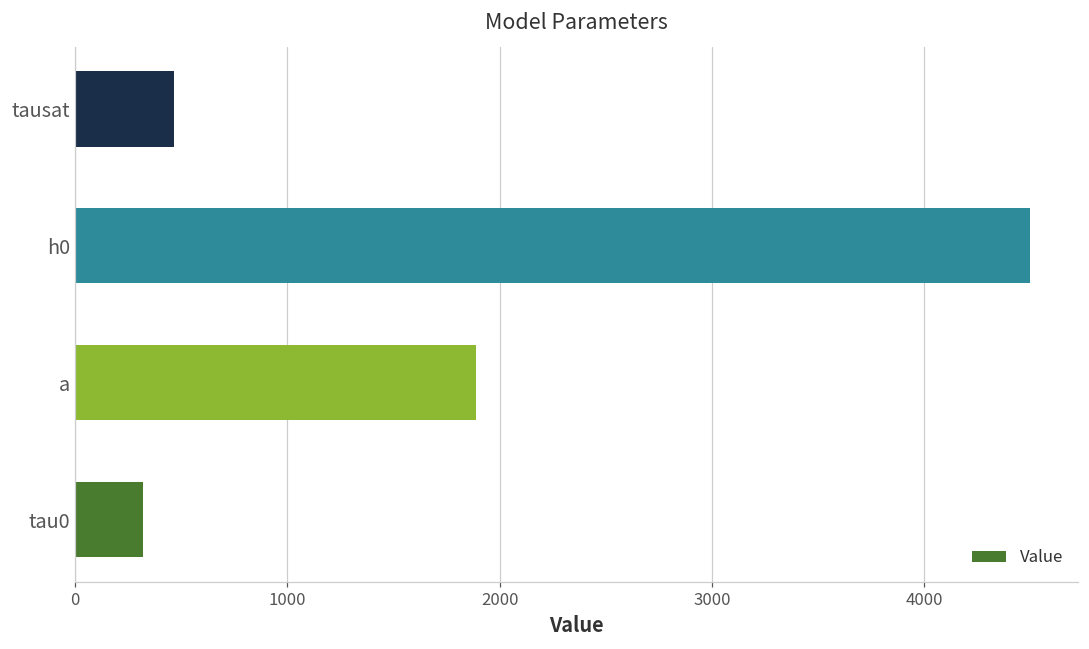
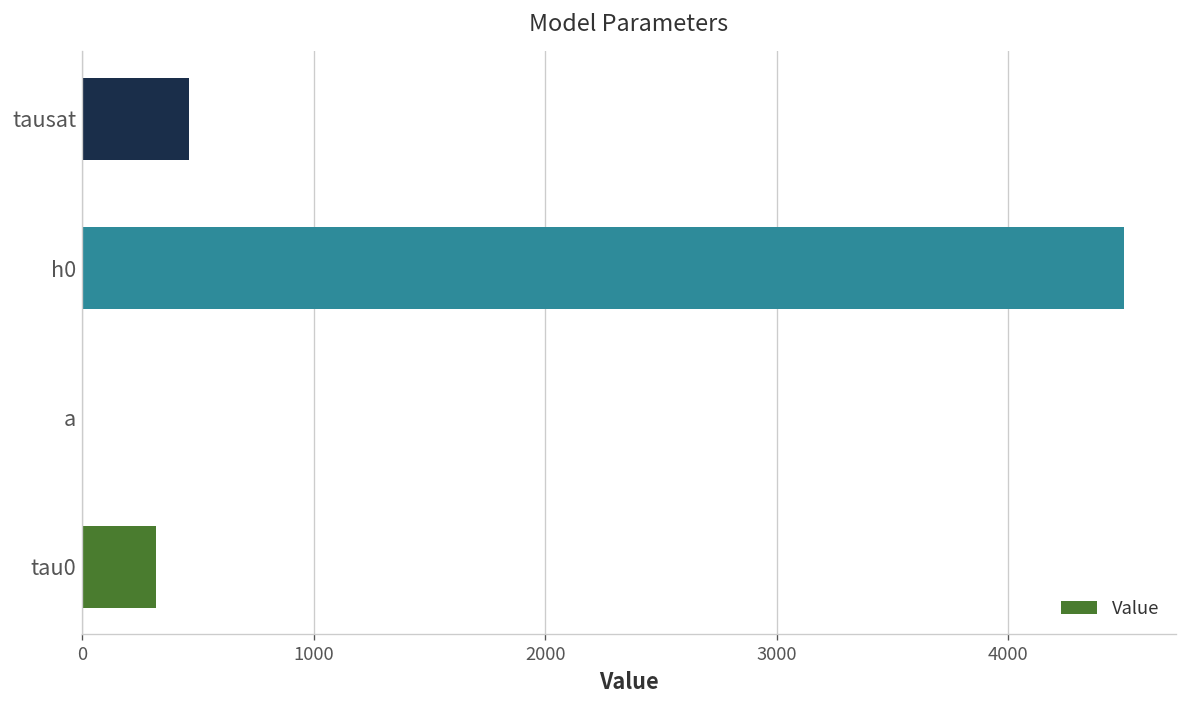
  {
    "tausat": 460,
    "h0": 4500,
-   "a": 1890,
+   "a": 0,
    "tau0": 320
  }
